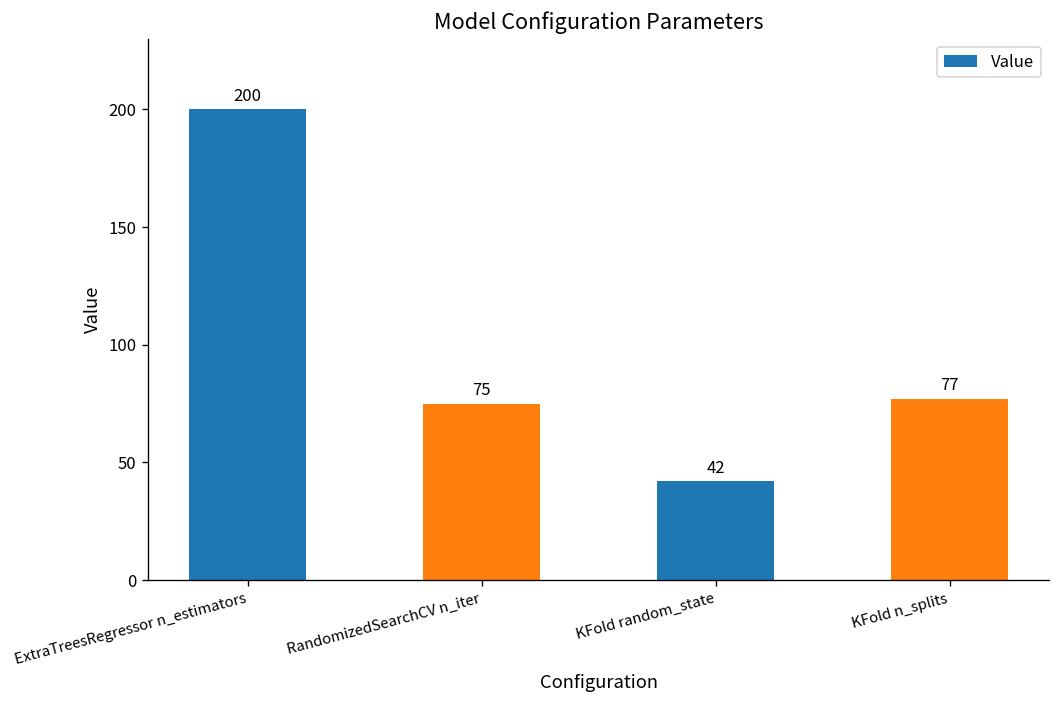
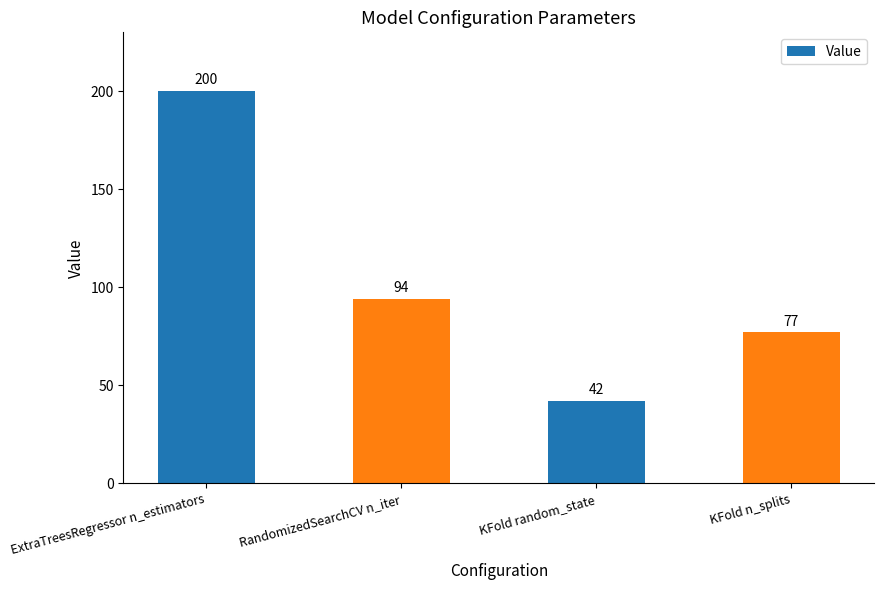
  {
    "ExtraTreesRegressor n_estimators": 200,
-   "RandomizedSearchCV n_iter": 75,
+   "RandomizedSearchCV n_iter": 94,
    "KFold random_state": 42,
    "KFold n_splits": 77
  }
